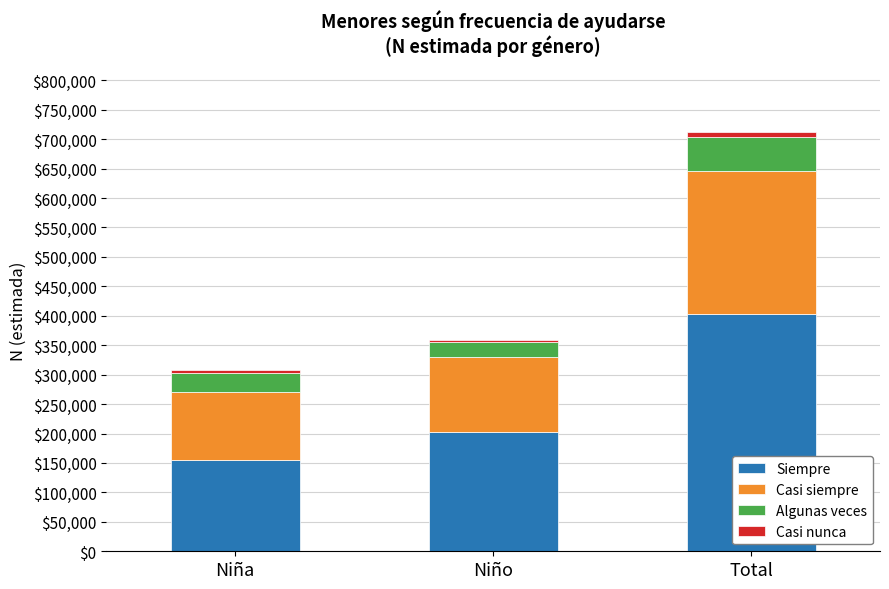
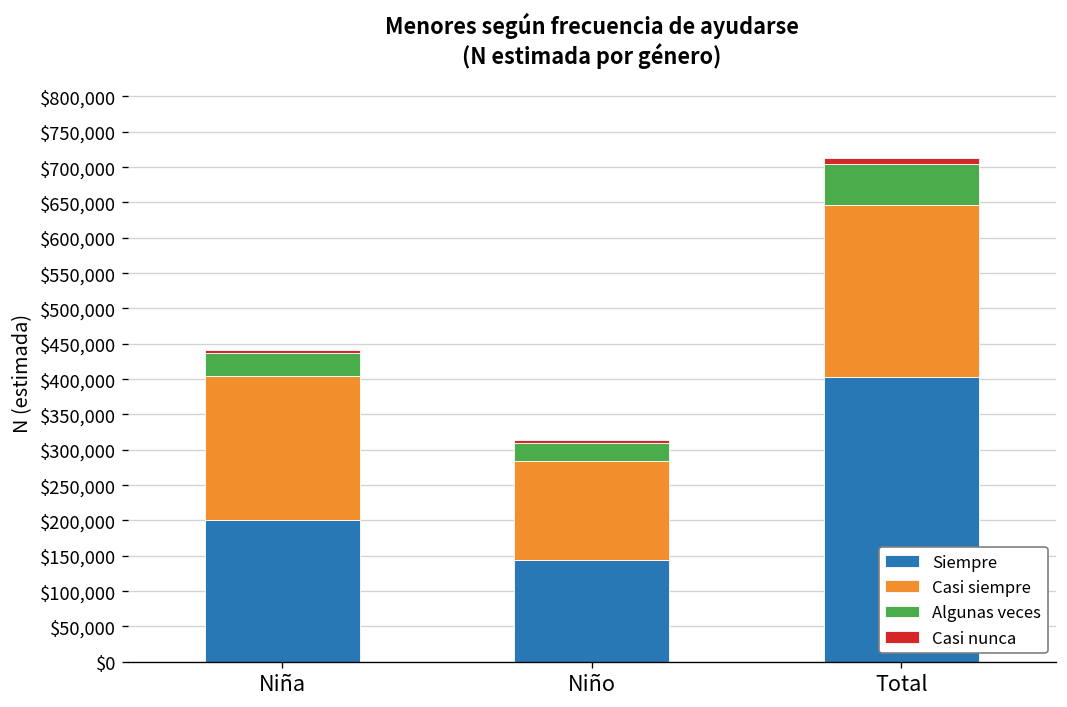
  {
    "Siempre": {
-     "Niña": "$150,000",
-     "Niño": "$200,000",
+     "Niña": "$200,000",
+     "Niño": "$140,000",
      "Total": "$400,000"
    },
    "Casi siempre": {
-     "Niña": "$120,000",
-     "Niño": "$130,000",
+     "Niña": "$200,000",
+     "Niño": "$140,000",
      "Total": "$240,000"
    },
    "Algunas veces": {
      "Niña": "$30,000",
      "Niño": "$30,000",
      "Total": "$60,000"
    },
    "Casi nunca": {
      "Niña": "$0",
      "Total": "$10,000"
    }
  }
